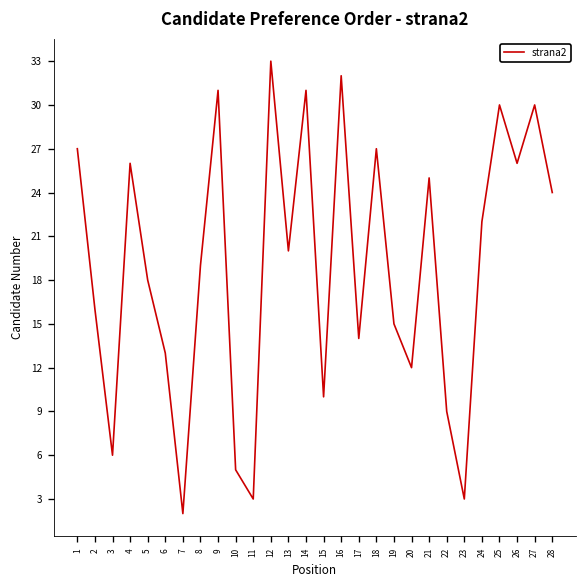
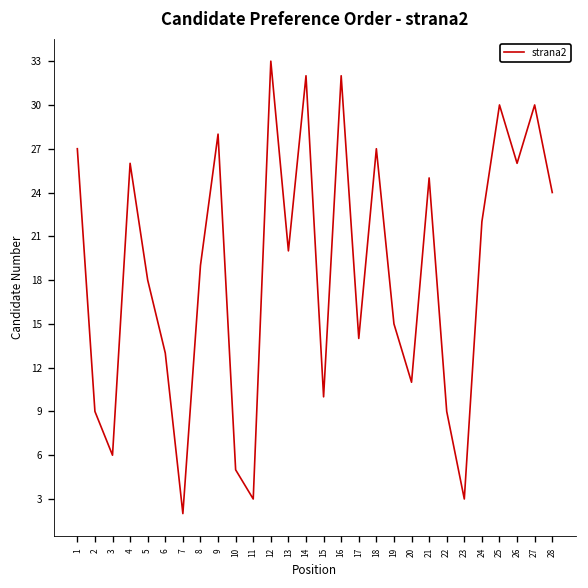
  {
    "1": 27,
-   "2": 16,
+   "2": 9,
    "3": 6,
    "4": 26,
    "5": 18,
    "6": 13,
    "7": 2,
    "8": 19,
-   "9": 31,
+   "9": 28,
    "10": 5,
    "11": 3,
    "12": 33,
    "13": 20,
-   "14": 31,
+   "14": 32,
    "15": 10,
    "16": 32,
    "17": 14,
    "18": 27,
    "19": 15,
-   "20": 12,
+   "20": 11,
    "21": 25,
    "22": 9,
    "23": 3,
    "24": 22,
    "25": 30,
    "26": 26,
    "27": 30,
    "28": 24
  }
